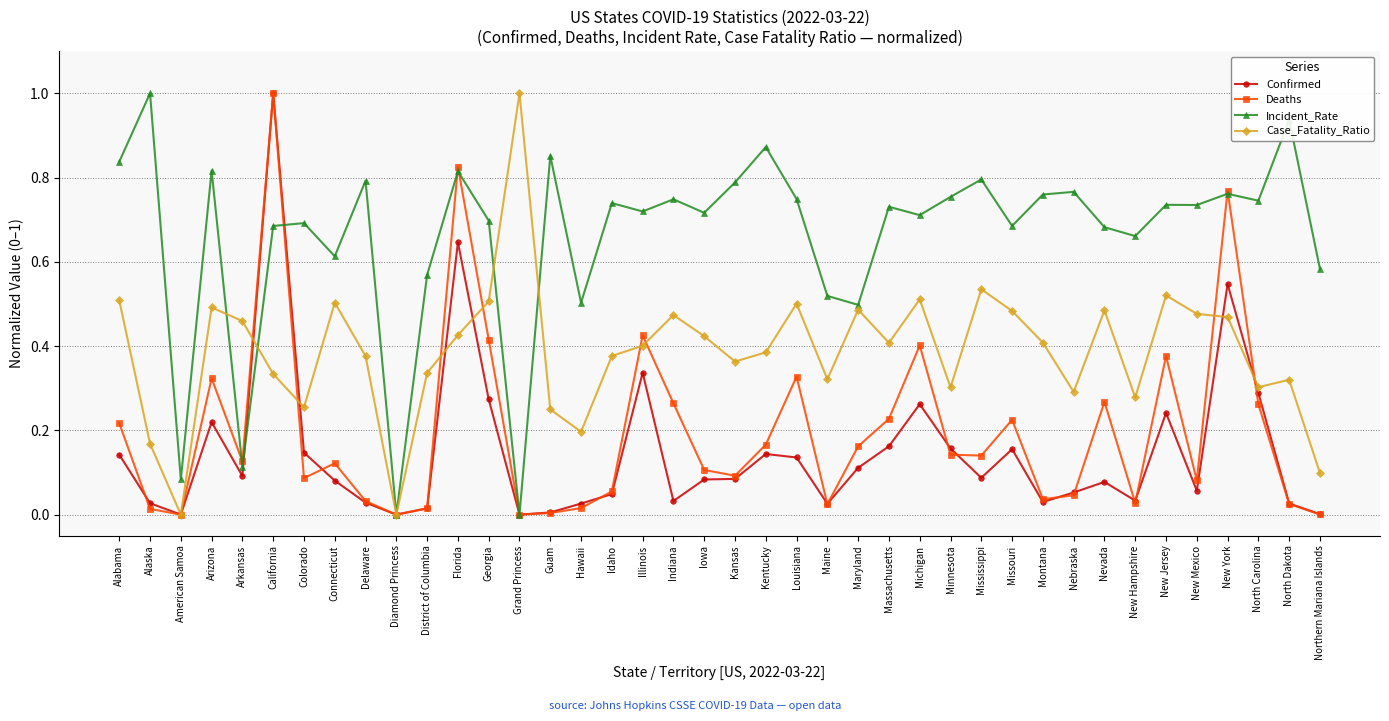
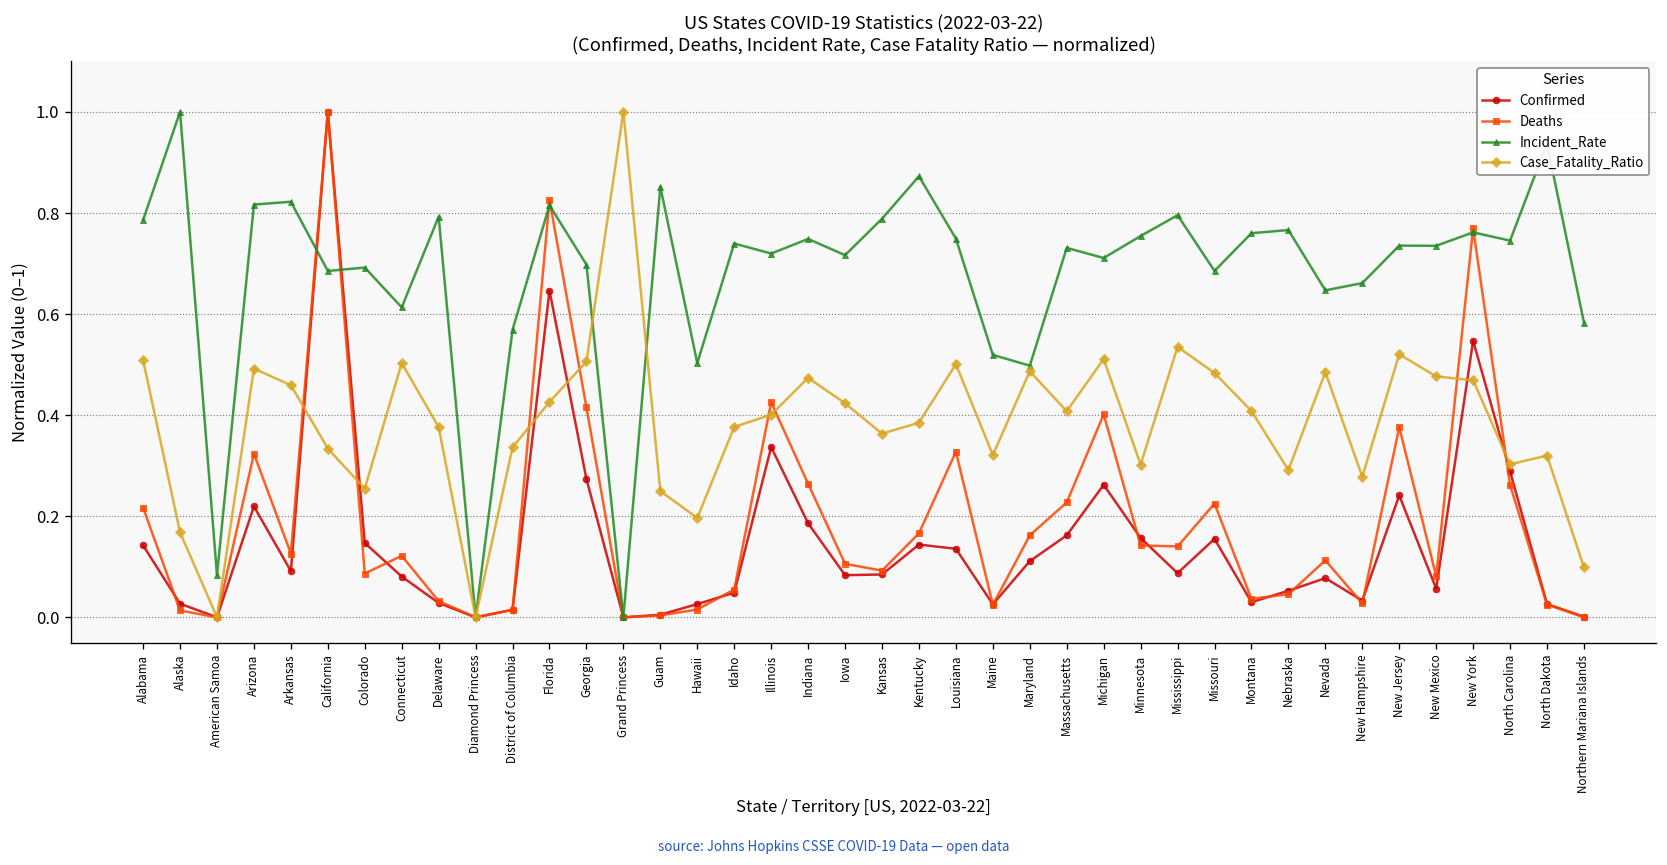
  {
    "Confirmed": {
      "Alabama": 0.14,
      "Alaska": 0.03,
      "Arizona": 0.22,
      "Arkansas": 0.09,
      "Colorado": 0.15,
      "Connecticut": 0.08,
      "Florida": 0.65,
      "Georgia": 0.27,
      "Hawaii": 0.03,
      "Idaho": 0.05,
      "Illinois": 0.34,
-     "Indiana": 0.03,
+     "Indiana": 0.19,
      "Iowa": 0.08,
      "Kansas": 0.08,
      "Kentucky": 0.14,
      "Louisiana": 0.14,
      "Maryland": 0.11,
      "Massachusetts": 0.16,
      "Michigan": 0.26,
      "Minnesota": 0.16,
      "Mississippi": 0.09,
      "Missouri": 0.16,
      "Montana": 0.03,
      "Nebraska": 0.05,
      "Nevada": 0.08,
      "New Jersey": 0.24,
      "New Mexico": 0.06,
      "New York": 0.55,
      "North Carolina": 0.29
    },
    "Deaths": {
      "Alabama": 0.22,
      "Alaska": 0.01,
      "Arizona": 0.32,
      "Arkansas": 0.13,
      "Colorado": 0.09,
      "Connecticut": 0.12,
      "Florida": 0.83,
      "Georgia": 0.42,
      "Hawaii": 0.02,
      "Idaho": 0.06,
      "Illinois": 0.43,
      "Indiana": 0.26,
      "Iowa": 0.11,
      "Kansas": 0.09,
      "Kentucky": 0.17,
      "Louisiana": 0.33,
      "Maryland": 0.16,
      "Massachusetts": 0.23,
      "Michigan": 0.40,
      "Minnesota": 0.14,
      "Mississippi": 0.14,
      "Missouri": 0.23,
      "Montana": 0.04,
      "Nebraska": 0.05,
-     "Nevada": 0.27,
+     "Nevada": 0.11,
      "New Jersey": 0.38,
      "New Mexico": 0.08,
      "New York": 0.77,
      "North Carolina": 0.26
    },
    "Incident_Rate": {
-     "Alabama": 0.84,
+     "Alabama": 0.79,
      "Alaska": 1.00,
      "American Samoa": 0.08,
      "Arizona": 0.82,
-     "Arkansas": 0.11,
+     "Arkansas": 0.82,
      "California": 0.69,
      "Colorado": 0.69,
      "Connecticut": 0.61,
      "Delaware": 0.79,
      "District of Columbia": 0.57,
      "Florida": 0.81,
      "Georgia": 0.70,
      "Guam": 0.85,
      "Hawaii": 0.50,
      "Idaho": 0.74,
      "Illinois": 0.72,
      "Indiana": 0.75,
      "Iowa": 0.72,
      "Kansas": 0.79,
      "Kentucky": 0.87,
      "Louisiana": 0.75,
      "Maine": 0.52,
      "Maryland": 0.50,
      "Massachusetts": 0.73,
      "Michigan": 0.71,
      "Minnesota": 0.75,
      "Mississippi": 0.80,
      "Missouri": 0.69,
      "Montana": 0.76,
      "Nebraska": 0.77,
-     "Nevada": 0.68,
+     "Nevada": 0.65,
      "New Hampshire": 0.66,
      "New Jersey": 0.74,
      "New Mexico": 0.73,
      "New York": 0.76,
      "North Carolina": 0.75,
      "Northern Mariana Islands": 0.58
    },
    "Case_Fatality_Ratio": {
      "Alabama": 0.51,
      "Alaska": 0.17,
      "Arizona": 0.49,
      "Arkansas": 0.46,
      "California": 0.33,
      "Colorado": 0.25,
      "Connecticut": 0.50,
      "Delaware": 0.38,
      "District of Columbia": 0.34,
      "Florida": 0.43,
      "Georgia": 0.51,
      "Grand Princess": 1.00,
      "Guam": 0.25,
      "Hawaii": 0.20,
      "Idaho": 0.38,
      "Illinois": 0.40,
      "Indiana": 0.47,
      "Iowa": 0.42,
      "Kansas": 0.36,
      "Kentucky": 0.39,
      "Louisiana": 0.50,
      "Maine": 0.32,
      "Maryland": 0.49,
      "Massachusetts": 0.41,
      "Michigan": 0.51,
      "Minnesota": 0.30,
      "Mississippi": 0.53,
      "Missouri": 0.48,
      "Montana": 0.41,
      "Nebraska": 0.29,
      "Nevada": 0.48,
      "New Hampshire": 0.28,
      "New Jersey": 0.52,
      "New Mexico": 0.48,
      "New York": 0.47,
      "North Carolina": 0.30,
      "North Dakota": 0.32,
      "Northern Mariana Islands": 0.10
    }
  }
